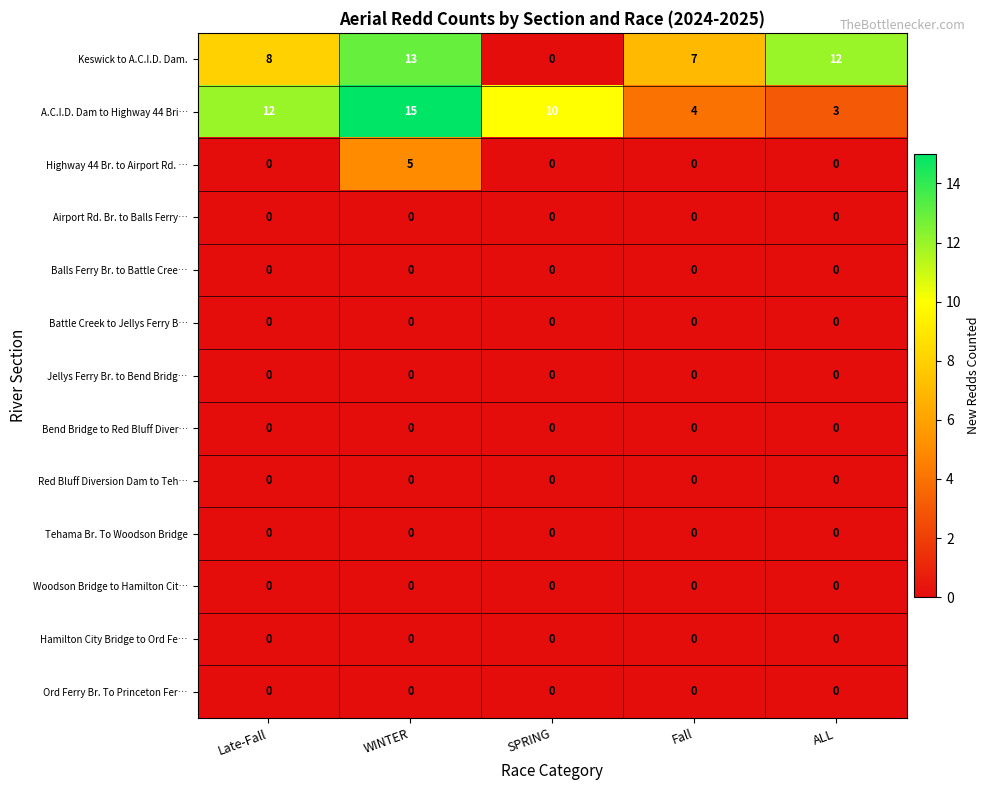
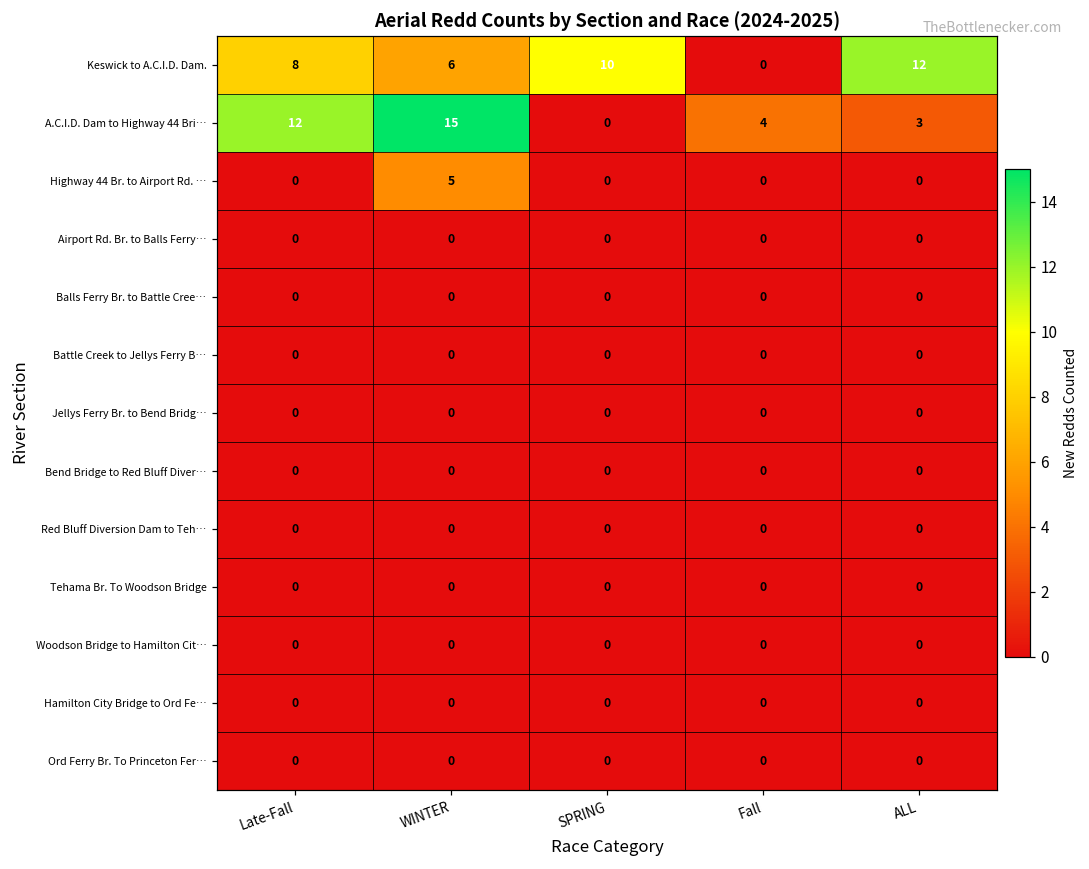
  {
    "Keswick to A.C.I.D. Dam.": {
      "Late-Fall": 8,
-     "WINTER": 13,
-     "SPRING": 0,
-     "Fall": 7,
+     "WINTER": 6,
+     "SPRING": 10,
+     "Fall": 0,
      "ALL": 12
    },
    "A.C.I.D. Dam to Highway 44 Bri…": {
      "Late-Fall": 12,
      "WINTER": 15,
-     "SPRING": 10,
+     "SPRING": 0,
      "Fall": 4,
      "ALL": 3
    },
    "Highway 44 Br. to Airport Rd. …": {
      "Late-Fall": 0,
      "WINTER": 5,
      "SPRING": 0,
      "Fall": 0,
      "ALL": 0
    },
    "Airport Rd. Br. to Balls Ferry…": {
      "Late-Fall": 0,
      "WINTER": 0,
      "SPRING": 0,
      "Fall": 0,
      "ALL": 0
    },
    "Balls Ferry Br. to Battle Cree…": {
      "Late-Fall": 0,
      "WINTER": 0,
      "SPRING": 0,
      "Fall": 0,
      "ALL": 0
    },
    "Battle Creek to Jellys Ferry B…": {
      "Late-Fall": 0,
      "WINTER": 0,
      "SPRING": 0,
      "Fall": 0,
      "ALL": 0
    },
    "Jellys Ferry Br. to Bend Bridg…": {
      "Late-Fall": 0,
      "WINTER": 0,
      "SPRING": 0,
      "Fall": 0,
      "ALL": 0
    },
    "Bend Bridge to Red Bluff Diver…": {
      "Late-Fall": 0,
      "WINTER": 0,
      "SPRING": 0,
      "Fall": 0,
      "ALL": 0
    },
    "Red Bluff Diversion Dam to Teh…": {
      "Late-Fall": 0,
      "WINTER": 0,
      "SPRING": 0,
      "Fall": 0,
      "ALL": 0
    },
    "Tehama Br. To Woodson Bridge": {
      "Late-Fall": 0,
      "WINTER": 0,
      "SPRING": 0,
      "Fall": 0,
      "ALL": 0
    },
    "Woodson Bridge to Hamilton Cit…": {
      "Late-Fall": 0,
      "WINTER": 0,
      "SPRING": 0,
      "Fall": 0,
      "ALL": 0
    },
    "Hamilton City Bridge to Ord Fe…": {
      "Late-Fall": 0,
      "WINTER": 0,
      "SPRING": 0,
      "Fall": 0,
      "ALL": 0
    },
    "Ord Ferry Br. To Princeton Fer…": {
      "Late-Fall": 0,
      "WINTER": 0,
      "SPRING": 0,
      "Fall": 0,
      "ALL": 0
    }
  }
